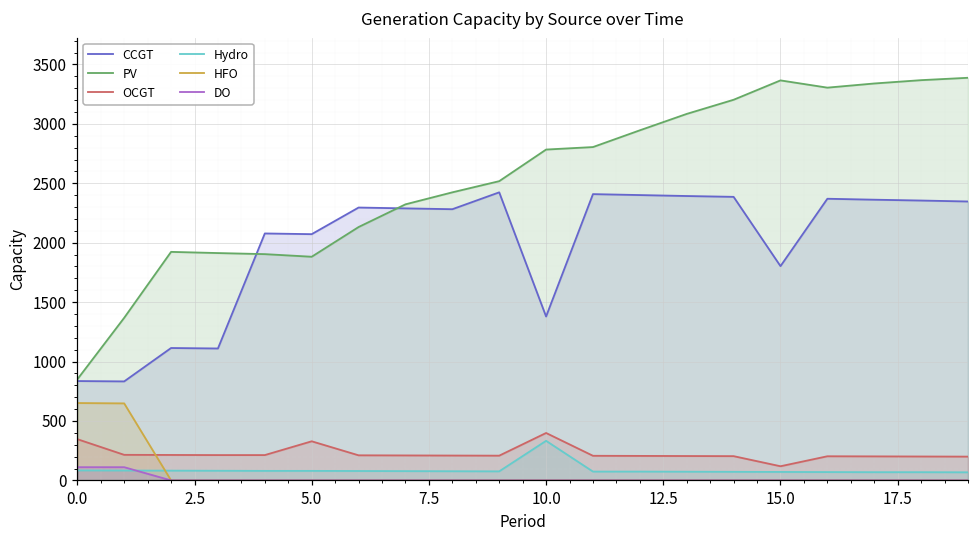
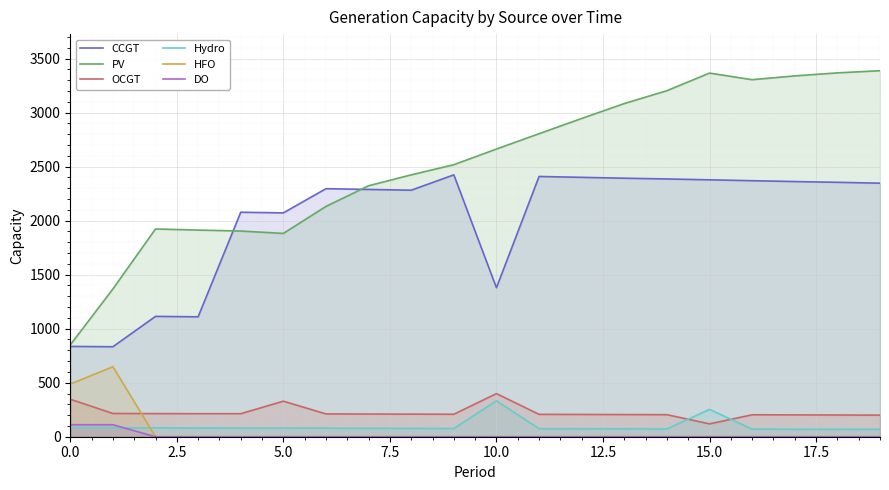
  {
    "CCGT": {
      "5.0": 2070,
      "10.0": 1380,
-     "15.0": 1800
+     "15.0": 2380
    },
    "PV": {
      "5.0": 1880,
-     "10.0": 2780,
+     "10.0": 2660,
      "15.0": 3370
    },
    "OCGT": {
      "0.0": 350,
      "5.0": 330,
      "10.0": 400,
      "15.0": 120
    },
    "Hydro": {
      "0.0": 80,
      "5.0": 80,
      "10.0": 330,
-     "15.0": 70
+     "15.0": 250
    },
    "HFO": {
-     "0.0": 650
+     "0.0": 490
    },
    "DO": {
      "0.0": 110
    }
  }
